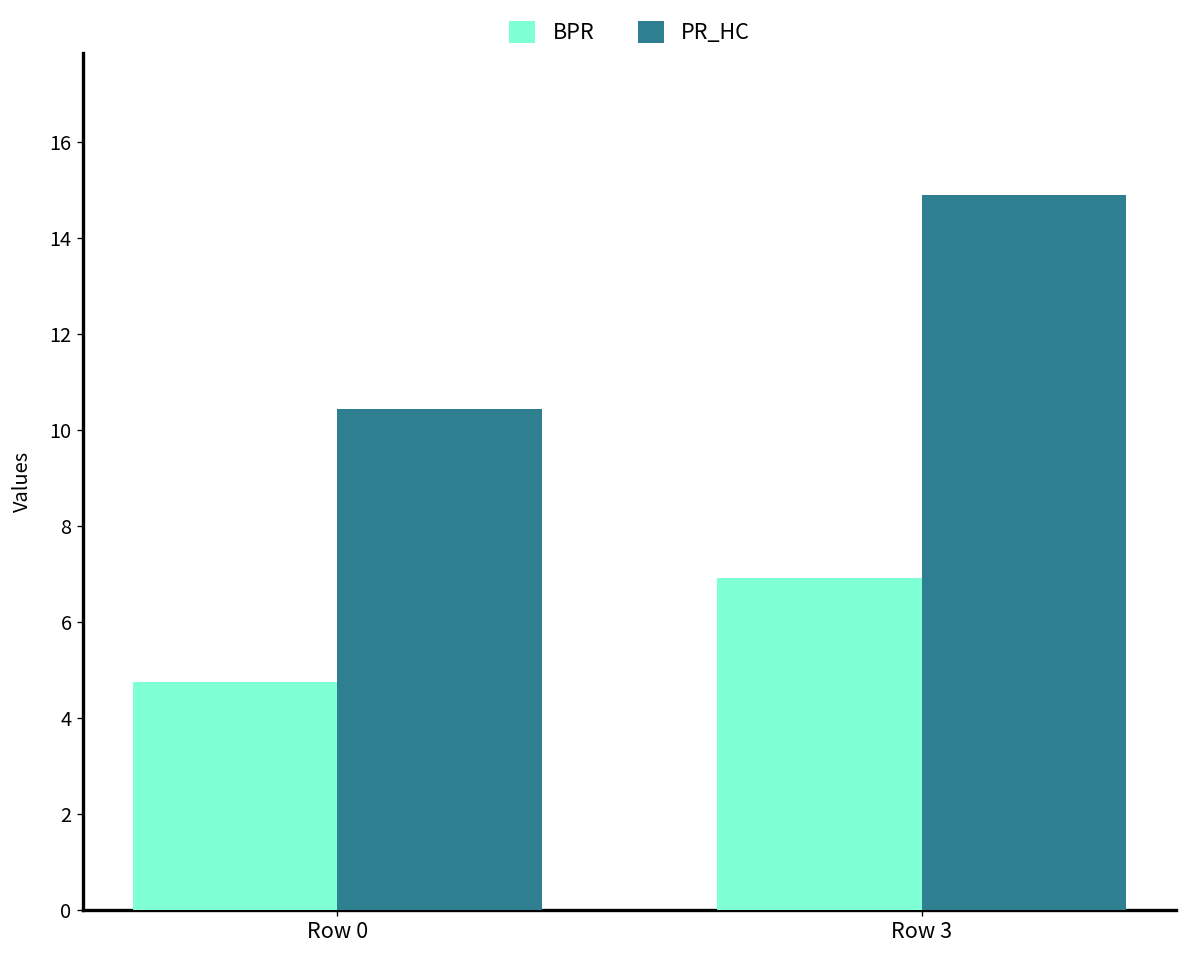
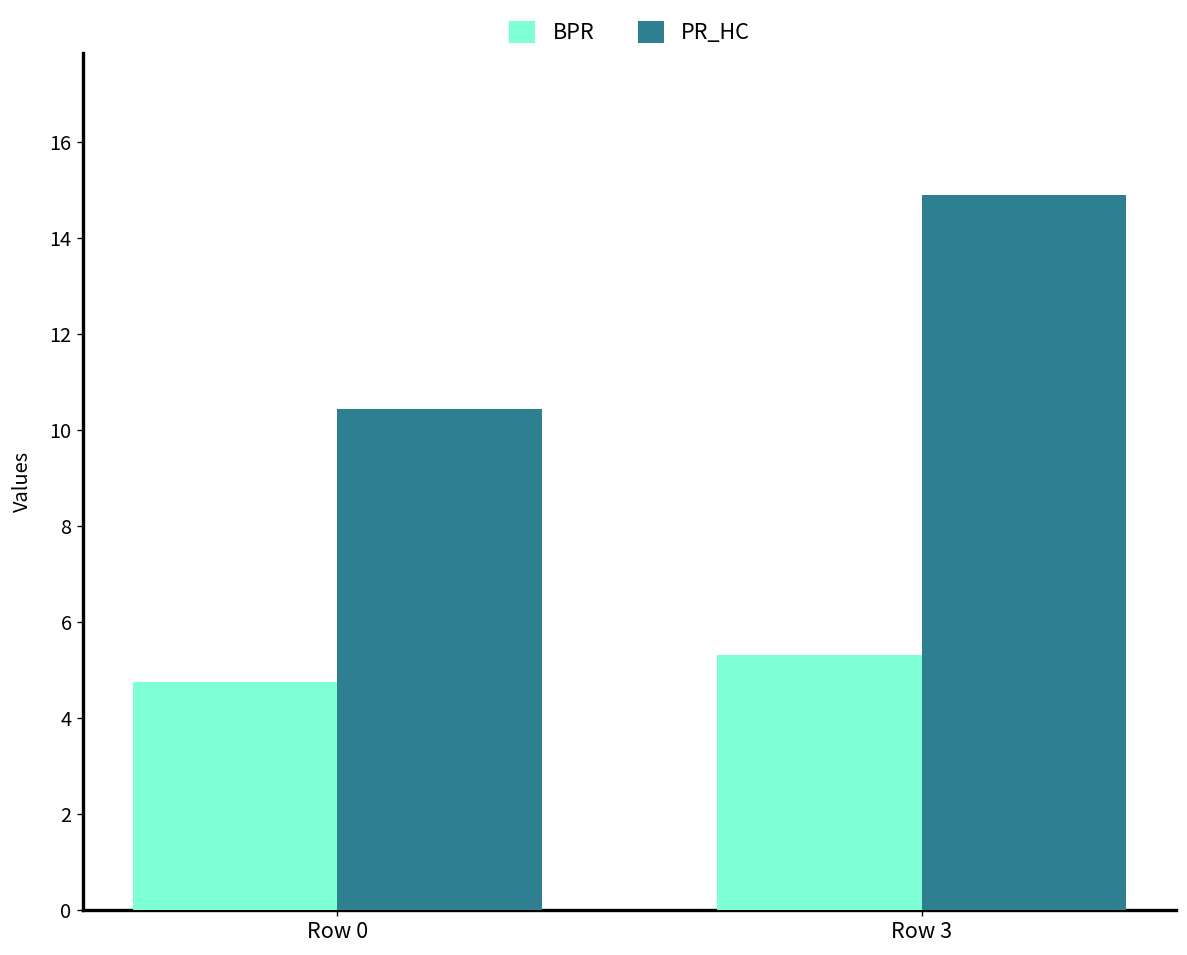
  {
    "BPR": {
      "Row 0": 4.8,
-     "Row 3": 6.9
+     "Row 3": 5.3
    },
    "PR_HC": {
      "Row 0": 10.4,
      "Row 3": 14.9
    }
  }
